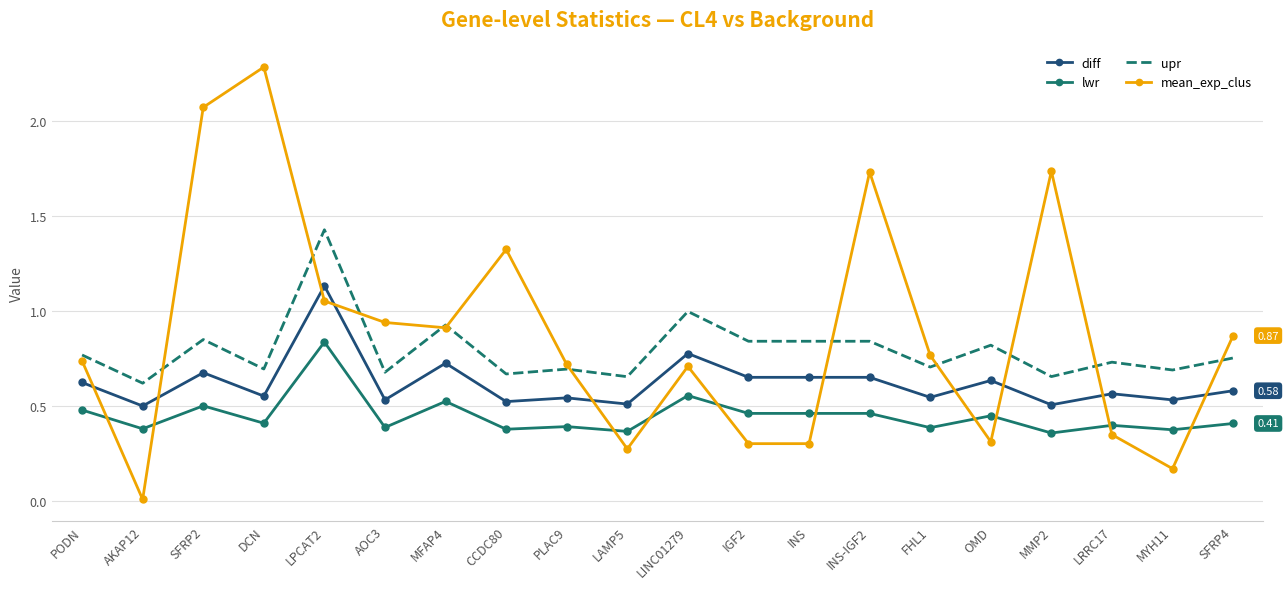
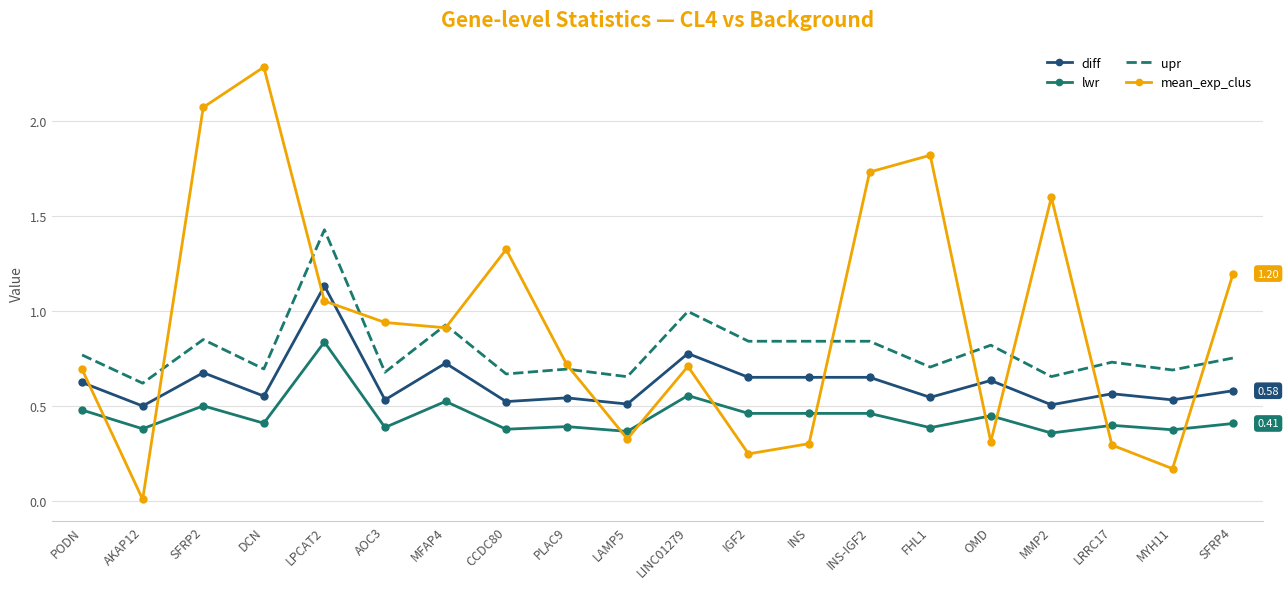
  {
    "mean_exp_clus": {
-     "PODN": 0.74,
-     "LAMP5": 0.27,
-     "IGF2": 0.30,
-     "FHL1": 0.77,
-     "MMP2": 1.74,
-     "LRRC17": 0.35,
-     "SFRP4": 0.87
+     "PODN": 0.69,
+     "LAMP5": 0.33,
+     "IGF2": 0.25,
+     "FHL1": 1.82,
+     "MMP2": 1.60,
+     "LRRC17": 0.29,
+     "SFRP4": 1.20
    }
  }
